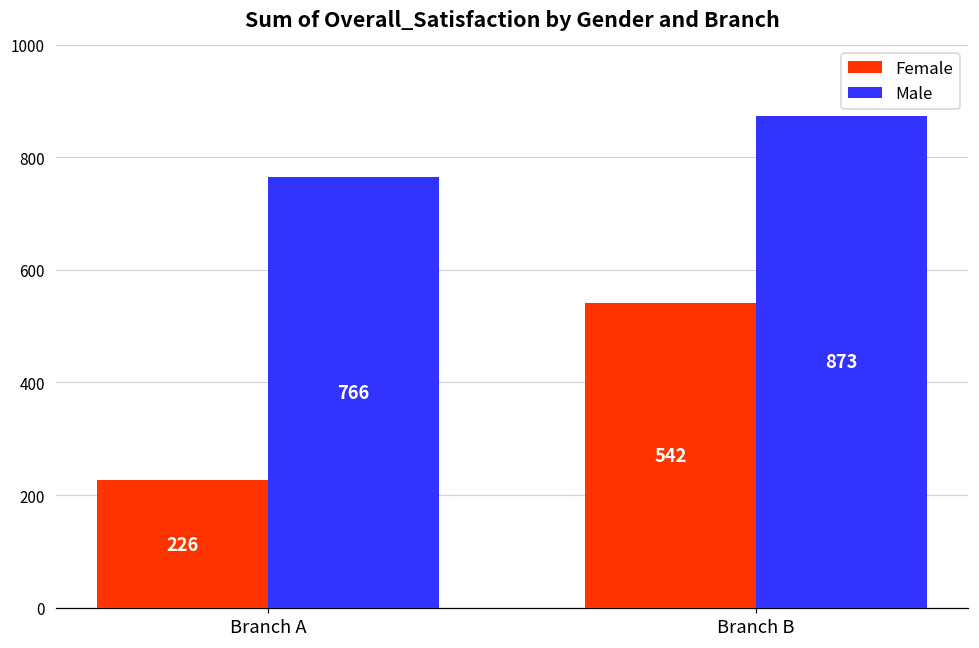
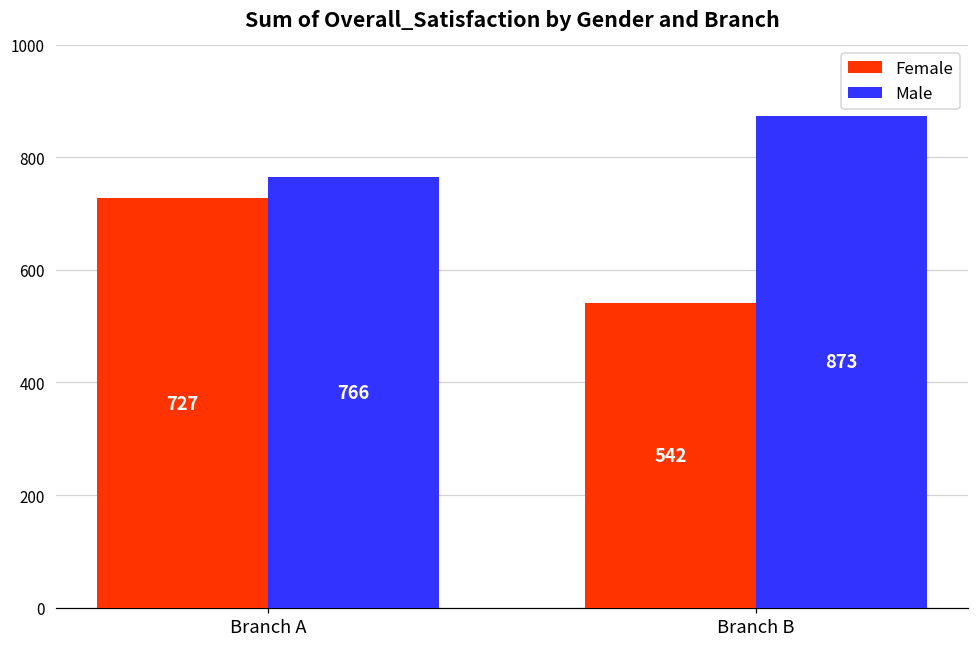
  {
    "Female": {
-     "Branch A": 226,
+     "Branch A": 727,
      "Branch B": 542
    },
    "Male": {
      "Branch A": 766,
      "Branch B": 873
    }
  }
